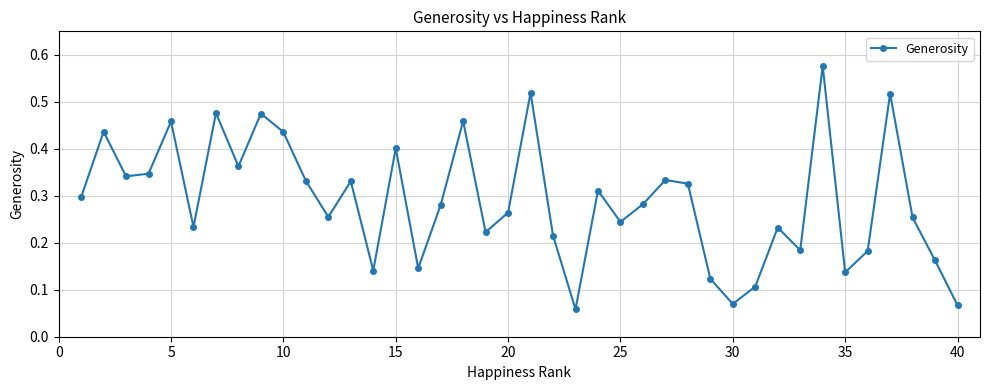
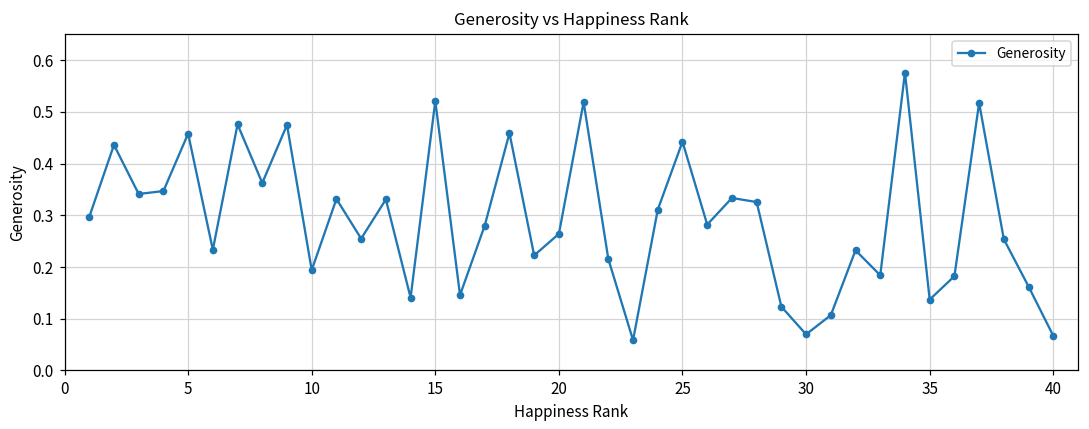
  {
    "5": 0.46,
-   "10": 0.44,
-   "15": 0.40,
+   "10": 0.19,
+   "15": 0.52,
    "20": 0.26,
-   "25": 0.24,
+   "25": 0.44,
    "30": 0.07,
    "35": 0.14,
    "40": 0.07
  }
